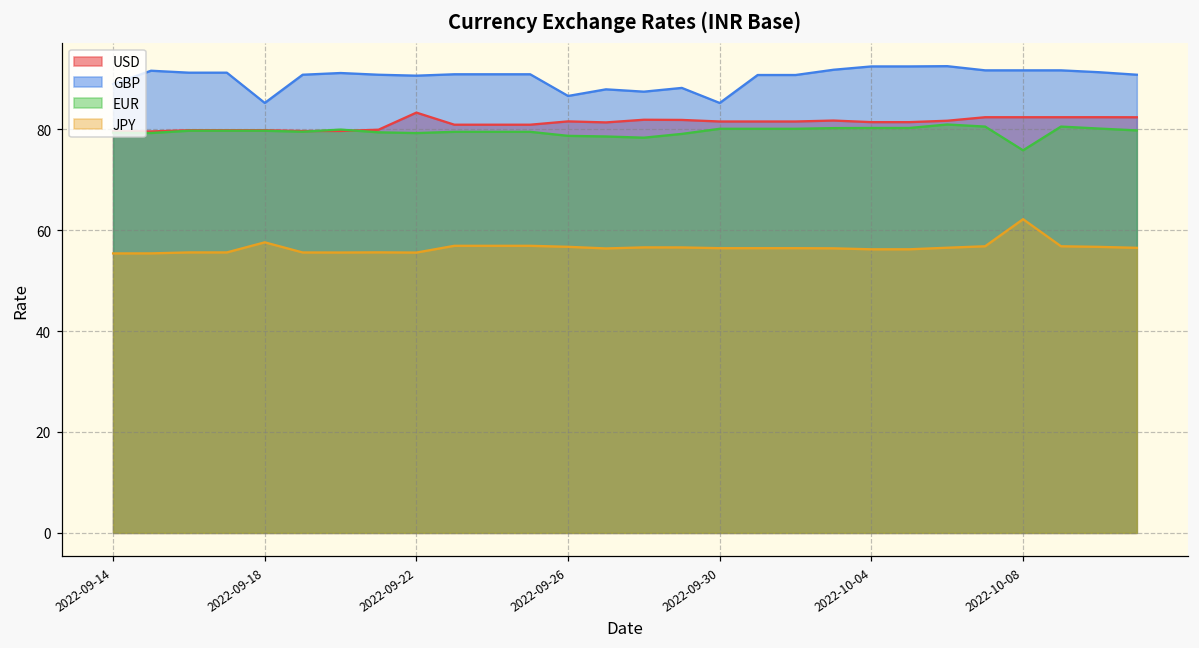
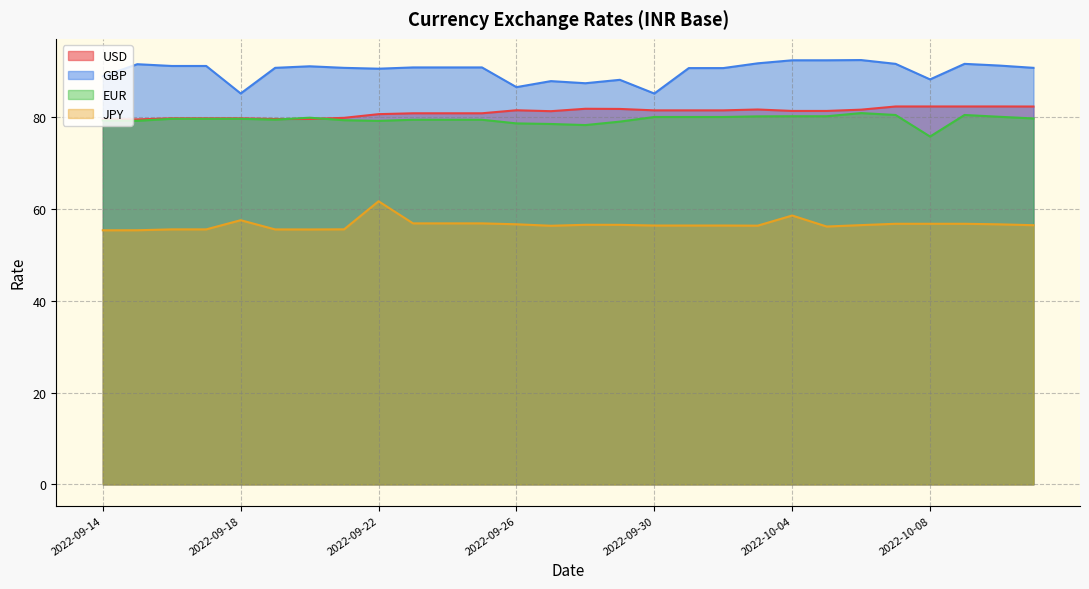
  {
    "USD": {
-     "2022-09-22": 83,
+     "2022-09-22": 81,
      "2022-09-26": 82,
      "2022-09-30": 82,
      "2022-10-04": 81,
      "2022-10-08": 82
    },
    "GBP": {
      "2022-09-18": 85,
      "2022-09-22": 91,
      "2022-09-26": 87,
      "2022-09-30": 85,
      "2022-10-04": 92,
-     "2022-10-08": 92
+     "2022-10-08": 88
    },
    "EUR": {
      "2022-09-22": 79,
      "2022-09-26": 79,
      "2022-09-30": 80,
      "2022-10-04": 80,
      "2022-10-08": 76
    },
    "JPY": {
      "2022-09-14": 55,
      "2022-09-18": 58,
-     "2022-09-22": 56,
+     "2022-09-22": 62,
      "2022-09-26": 57,
      "2022-09-30": 56,
-     "2022-10-04": 56,
-     "2022-10-08": 62
+     "2022-10-04": 59,
+     "2022-10-08": 57
    }
  }
